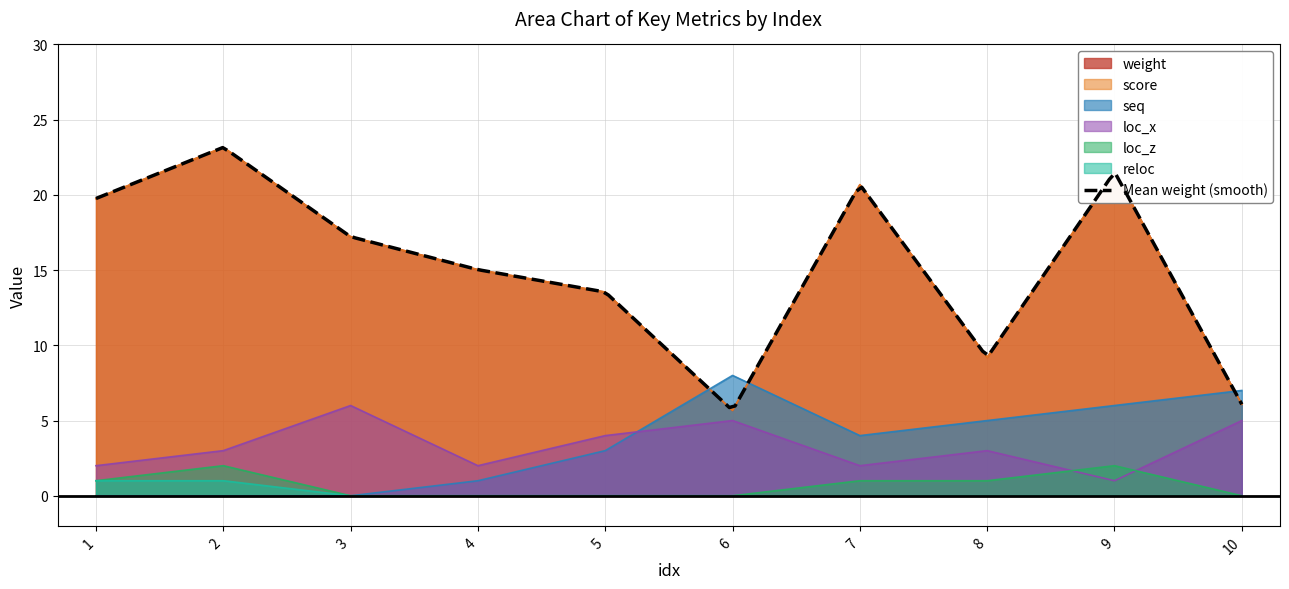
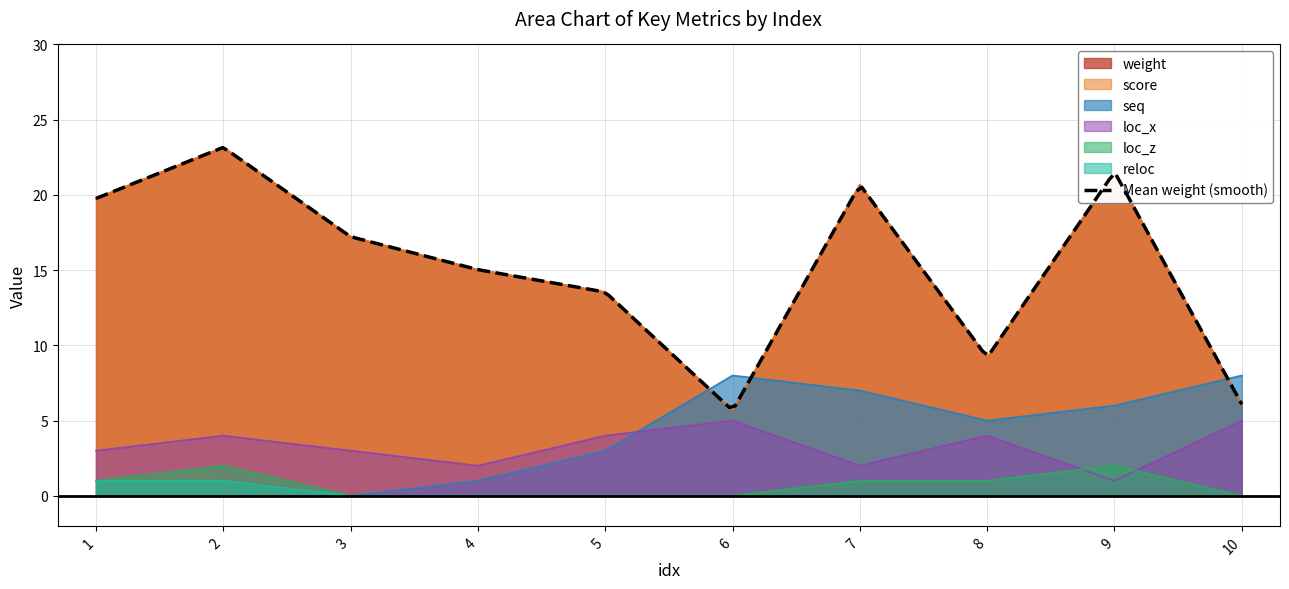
  {
    "score": {
      "5": 13.5,
      "6": 5.7,
      "7": 20.7
    },
    "seq": {
      "1": 0,
      "2": 0,
      "4": 1,
      "5": 3,
      "6": 8,
-     "7": 4,
+     "7": 7,
      "8": 5,
      "9": 6,
-     "10": 7
+     "10": 8
    },
    "loc_x": {
-     "1": 2,
-     "2": 3,
-     "3": 6,
+     "1": 3,
+     "2": 4,
+     "3": 3,
      "4": 2,
      "5": 4,
      "6": 5,
      "7": 2,
-     "8": 3,
+     "8": 4,
      "9": 1,
      "10": 5
    }
  }
